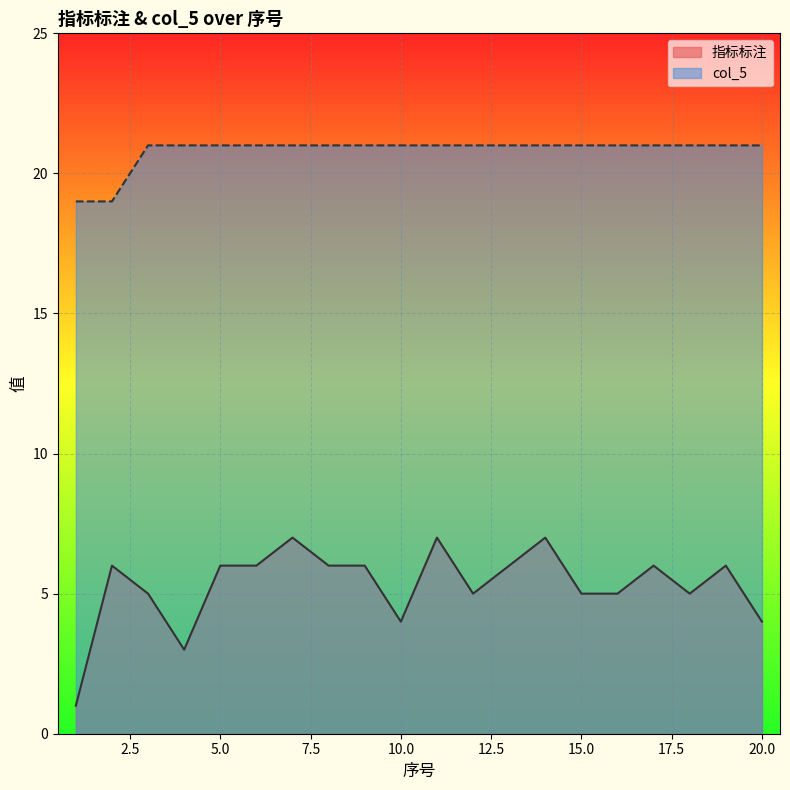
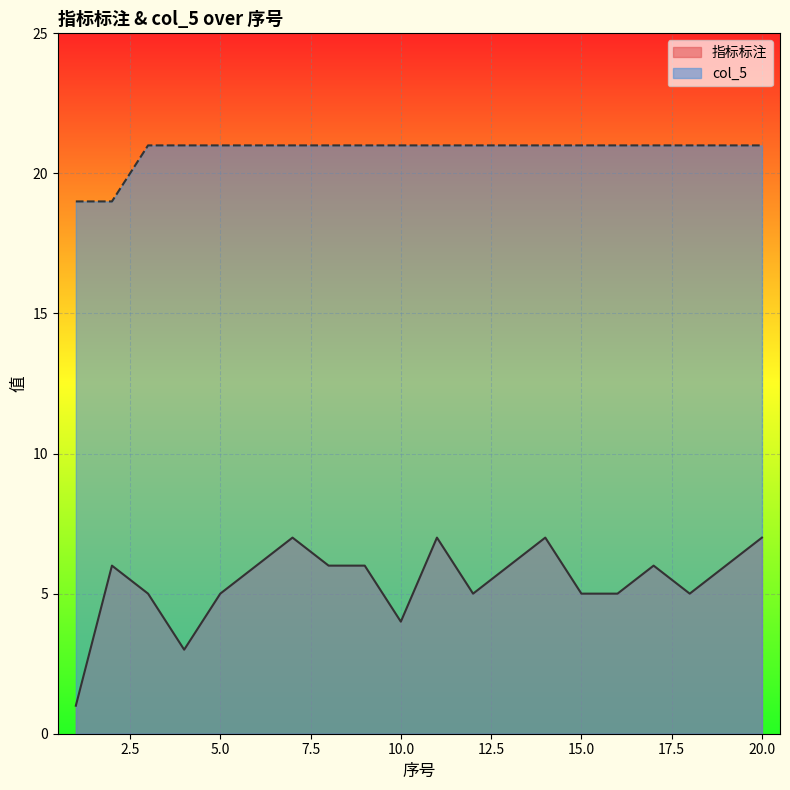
  {
    "指标标注": {
-     "5.0": 6,
+     "5.0": 5,
      "10.0": 4,
      "15.0": 5,
-     "20.0": 4
+     "20.0": 7
    },
    "col_5": {
      "5.0": 21,
      "10.0": 21,
      "15.0": 21,
      "20.0": 21
    }
  }
